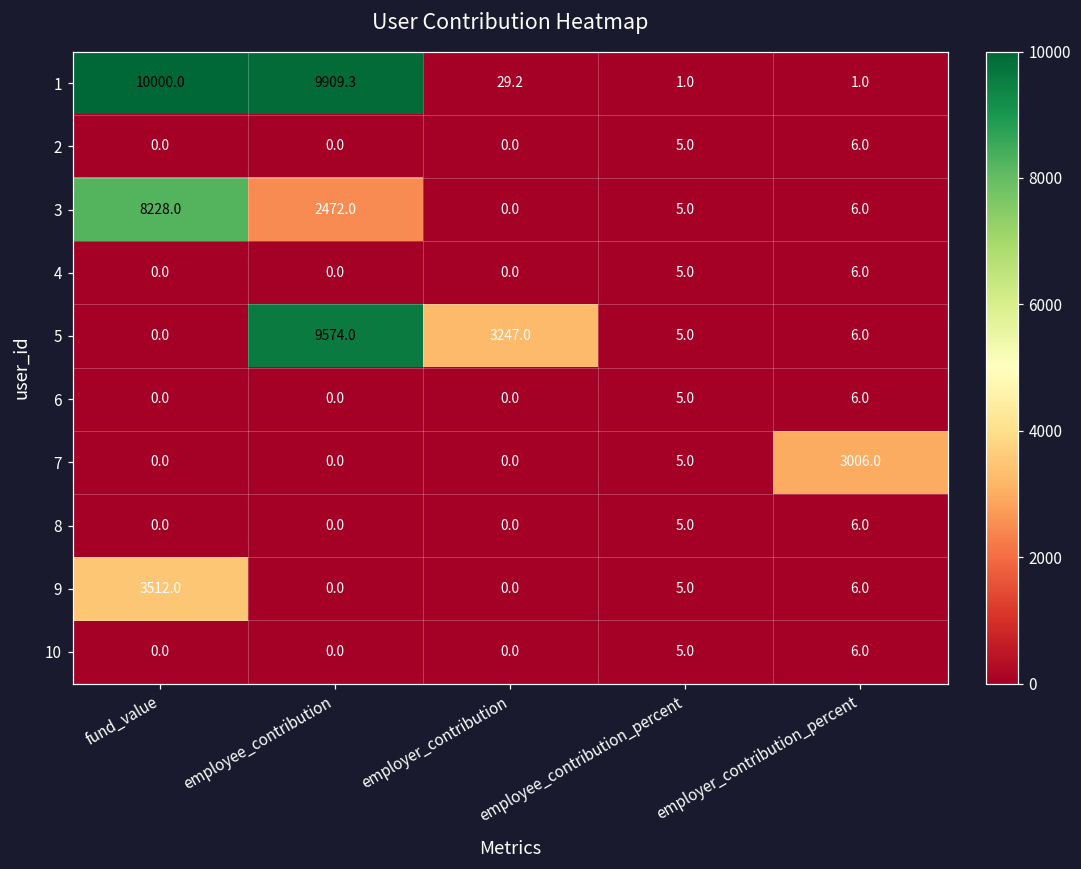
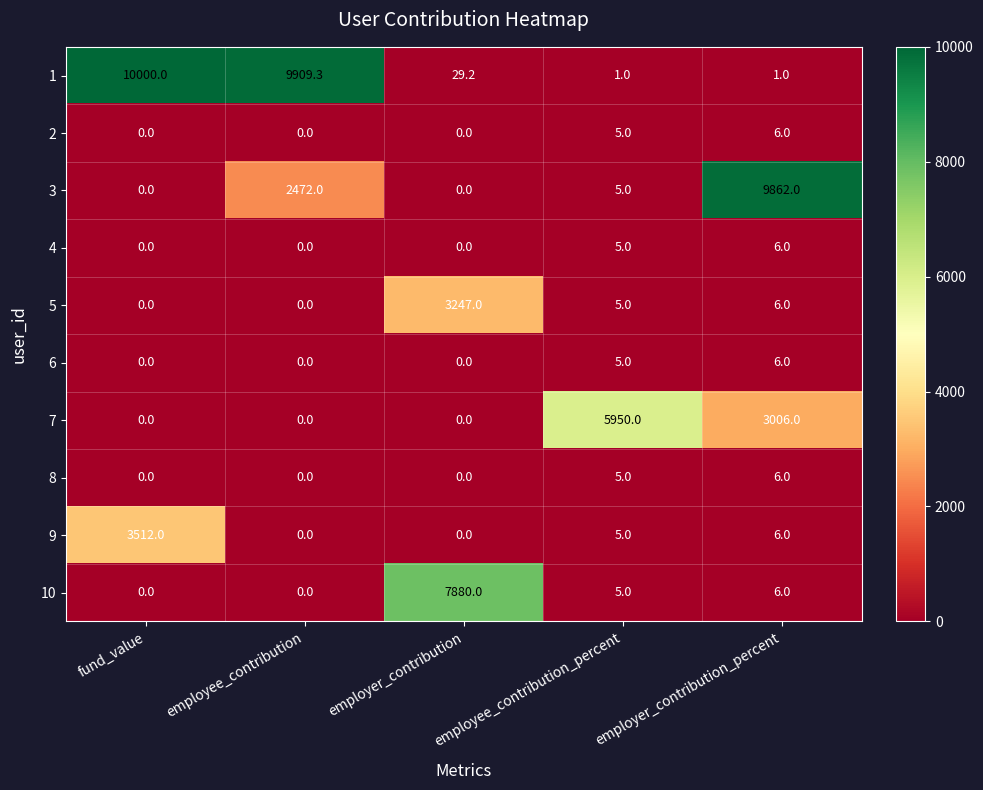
  {
    "1": {
      "fund_value": 10000.0,
      "employee_contribution": 9909.3,
      "employer_contribution": 29.2,
      "employee_contribution_percent": 1.0,
      "employer_contribution_percent": 1.0
    },
    "2": {
      "fund_value": 0.0,
      "employee_contribution": 0.0,
      "employer_contribution": 0.0,
      "employee_contribution_percent": 5.0,
      "employer_contribution_percent": 6.0
    },
    "3": {
-     "fund_value": 8228.0,
+     "fund_value": 0.0,
      "employee_contribution": 2472.0,
      "employer_contribution": 0.0,
      "employee_contribution_percent": 5.0,
-     "employer_contribution_percent": 6.0
+     "employer_contribution_percent": 9862.0
    },
    "4": {
      "fund_value": 0.0,
      "employee_contribution": 0.0,
      "employer_contribution": 0.0,
      "employee_contribution_percent": 5.0,
      "employer_contribution_percent": 6.0
    },
    "5": {
      "fund_value": 0.0,
-     "employee_contribution": 9574.0,
+     "employee_contribution": 0.0,
      "employer_contribution": 3247.0,
      "employee_contribution_percent": 5.0,
      "employer_contribution_percent": 6.0
    },
    "6": {
      "fund_value": 0.0,
      "employee_contribution": 0.0,
      "employer_contribution": 0.0,
      "employee_contribution_percent": 5.0,
      "employer_contribution_percent": 6.0
    },
    "7": {
      "fund_value": 0.0,
      "employee_contribution": 0.0,
      "employer_contribution": 0.0,
-     "employee_contribution_percent": 5.0,
+     "employee_contribution_percent": 5950.0,
      "employer_contribution_percent": 3006.0
    },
    "8": {
      "fund_value": 0.0,
      "employee_contribution": 0.0,
      "employer_contribution": 0.0,
      "employee_contribution_percent": 5.0,
      "employer_contribution_percent": 6.0
    },
    "9": {
      "fund_value": 3512.0,
      "employee_contribution": 0.0,
      "employer_contribution": 0.0,
      "employee_contribution_percent": 5.0,
      "employer_contribution_percent": 6.0
    },
    "10": {
      "fund_value": 0.0,
      "employee_contribution": 0.0,
-     "employer_contribution": 0.0,
+     "employer_contribution": 7880.0,
      "employee_contribution_percent": 5.0,
      "employer_contribution_percent": 6.0
    }
  }
